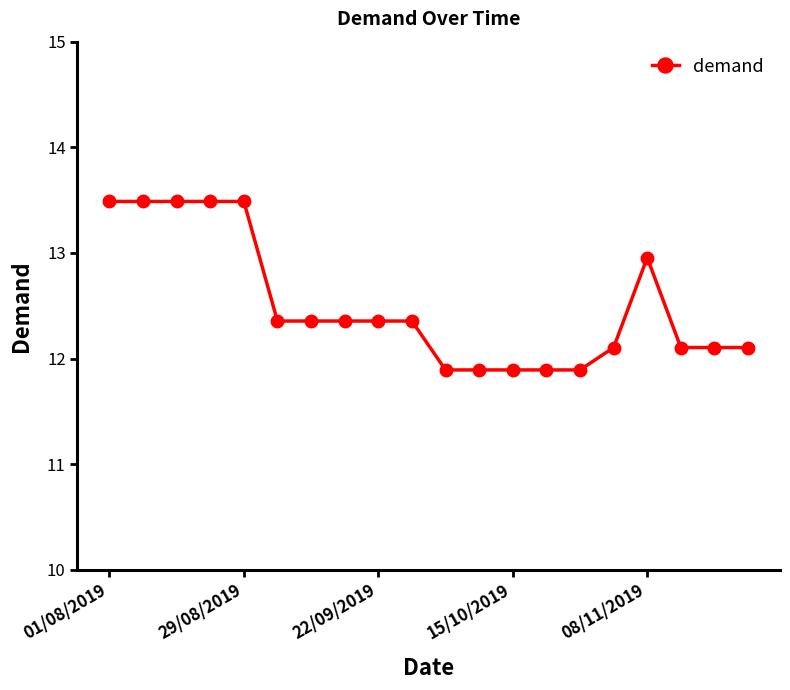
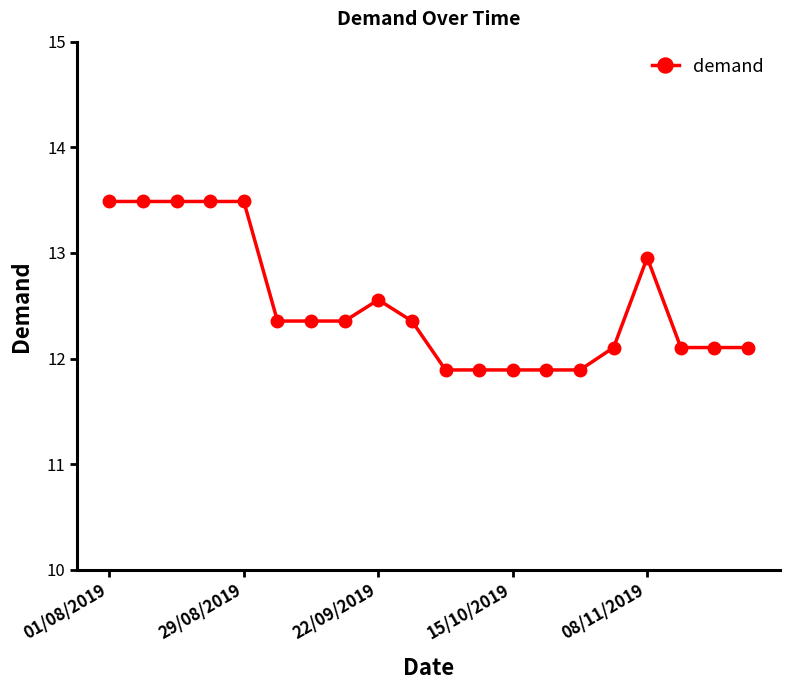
  {
    "01/08/2019": 13.49,
    "29/08/2019": 13.49,
-   "22/09/2019": 12.36,
+   "22/09/2019": 12.56,
    "15/10/2019": 11.89,
    "08/11/2019": 12.96
  }
